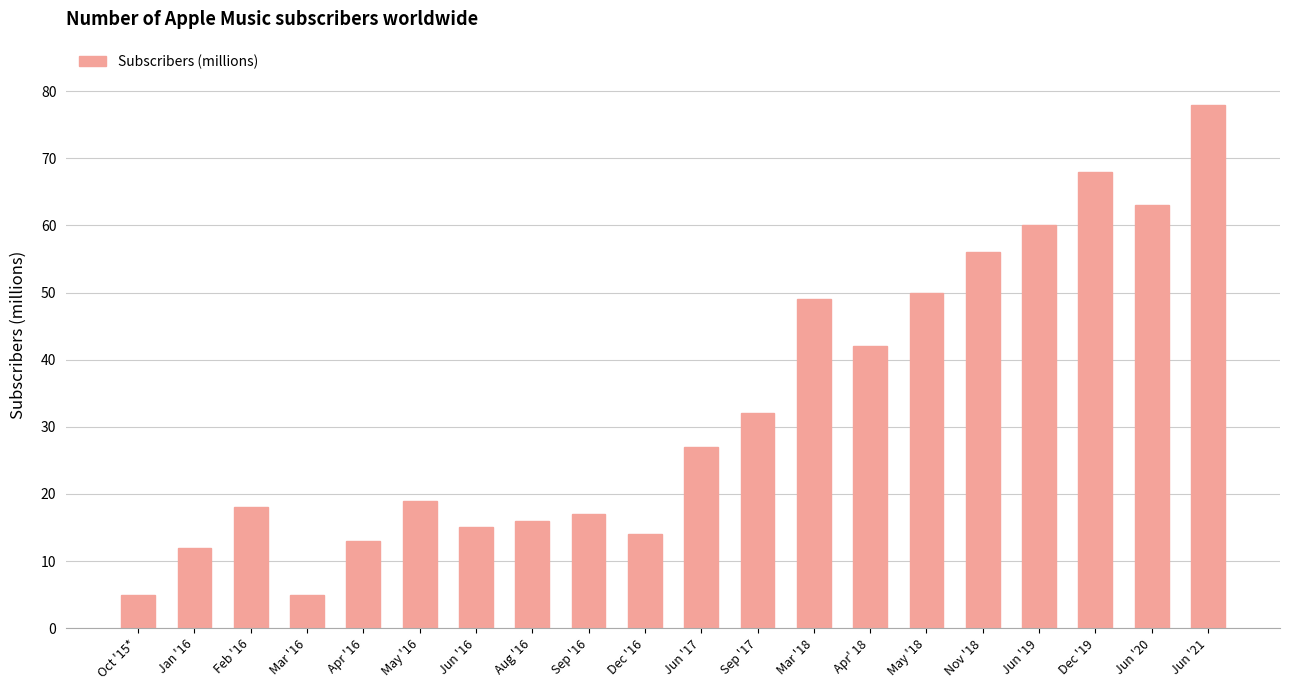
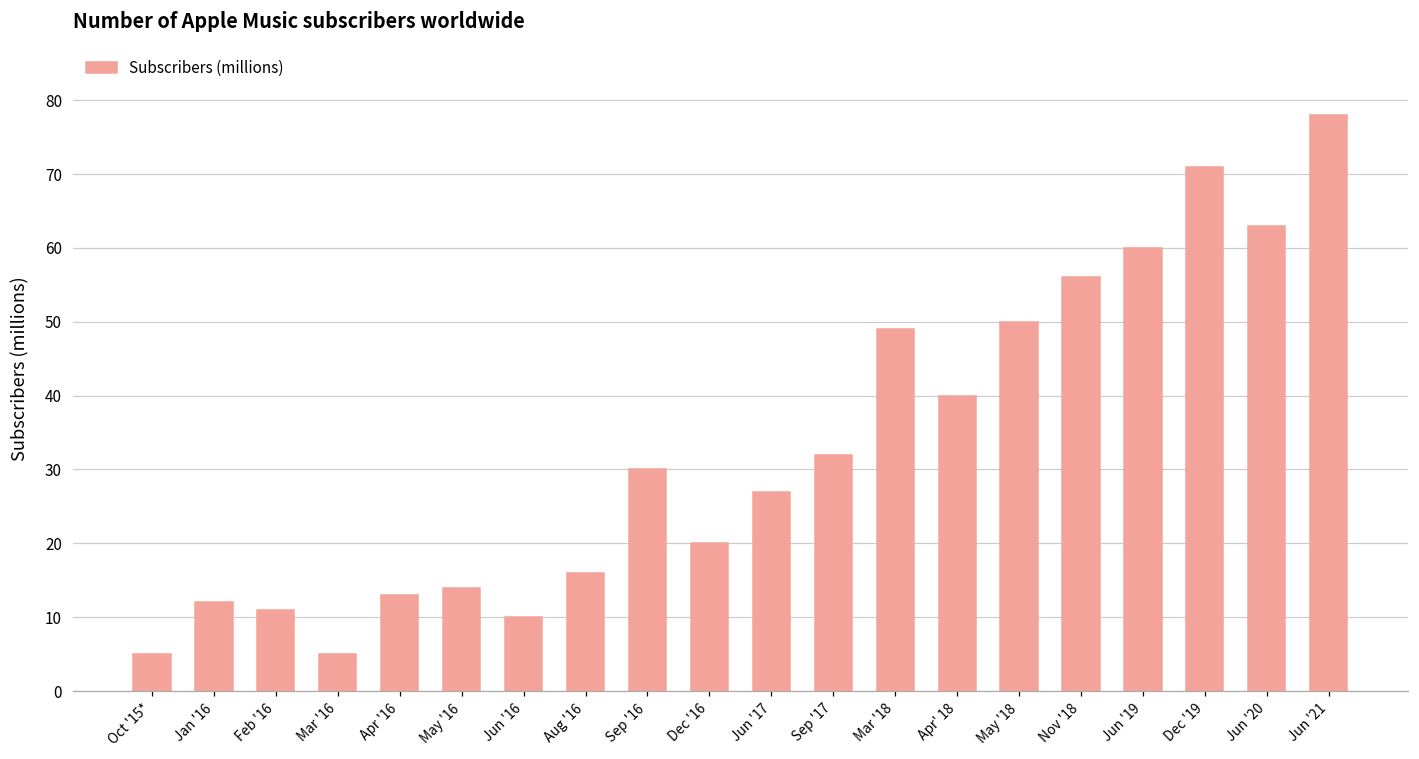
  {
    "Oct '15*": 5,
    "Jan '16": 12,
-   "Feb '16": 18,
+   "Feb '16": 11,
    "Mar '16": 5,
    "Apr '16": 13,
-   "May '16": 19,
-   "Jun '16": 15,
+   "May '16": 14,
+   "Jun '16": 10,
    "Aug '16": 16,
-   "Sep '16": 17,
-   "Dec '16": 14,
+   "Sep '16": 30,
+   "Dec '16": 20,
    "Jun '17": 27,
    "Sep '17": 32,
    "Mar '18": 49,
-   "Apr' 18": 42,
+   "Apr' 18": 40,
    "May '18": 50,
    "Nov '18": 56,
    "Jun '19": 60,
-   "Dec '19": 68,
+   "Dec '19": 71,
    "Jun '20": 63,
    "Jun '21": 78
  }
